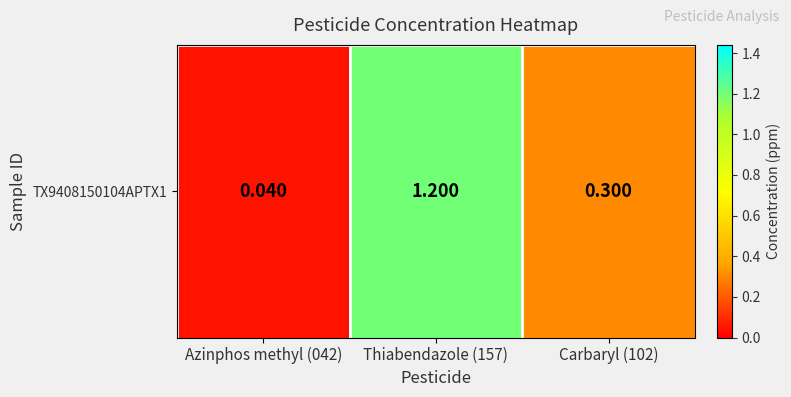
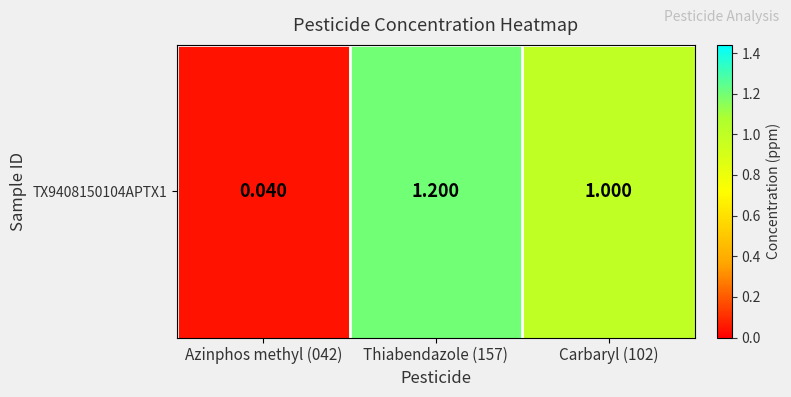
  {
    "TX9408150104APTX1": {
      "Azinphos methyl (042)": 0.040,
      "Thiabendazole (157)": 1.200,
-     "Carbaryl (102)": 0.300
+     "Carbaryl (102)": 1.000
    }
  }
